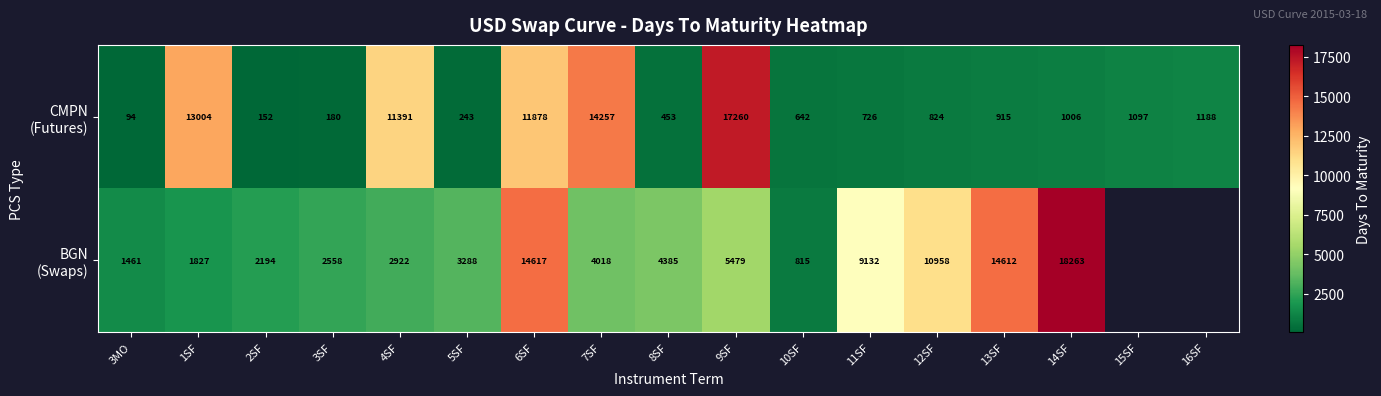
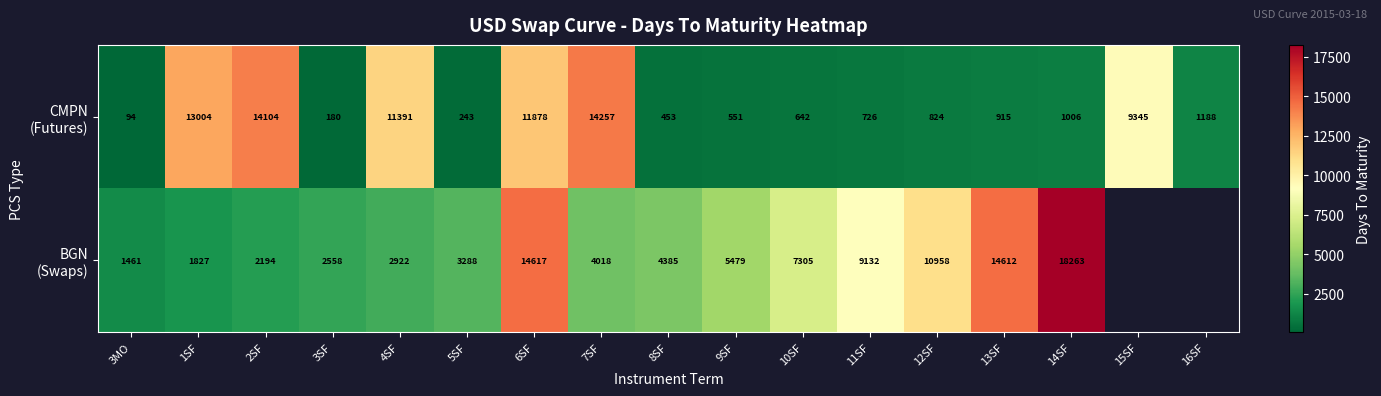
  {
    "CMPN (Futures)": {
      "3MO": 94,
      "1SF": 13004,
-     "2SF": 152,
+     "2SF": 14104,
      "3SF": 180,
      "4SF": 11391,
      "5SF": 243,
      "6SF": 11878,
      "7SF": 14257,
      "8SF": 453,
-     "9SF": 17260,
+     "9SF": 551,
      "10SF": 642,
      "11SF": 726,
      "12SF": 824,
      "13SF": 915,
      "14SF": 1006,
-     "15SF": 1097,
+     "15SF": 9345,
      "16SF": 1188
    },
    "BGN (Swaps)": {
      "3MO": 1461,
      "1SF": 1827,
      "2SF": 2194,
      "3SF": 2558,
      "4SF": 2922,
      "5SF": 3288,
      "6SF": 14617,
      "7SF": 4018,
      "8SF": 4385,
      "9SF": 5479,
-     "10SF": 815,
+     "10SF": 7305,
      "11SF": 9132,
      "12SF": 10958,
      "13SF": 14612,
      "14SF": 18263
    }
  }
